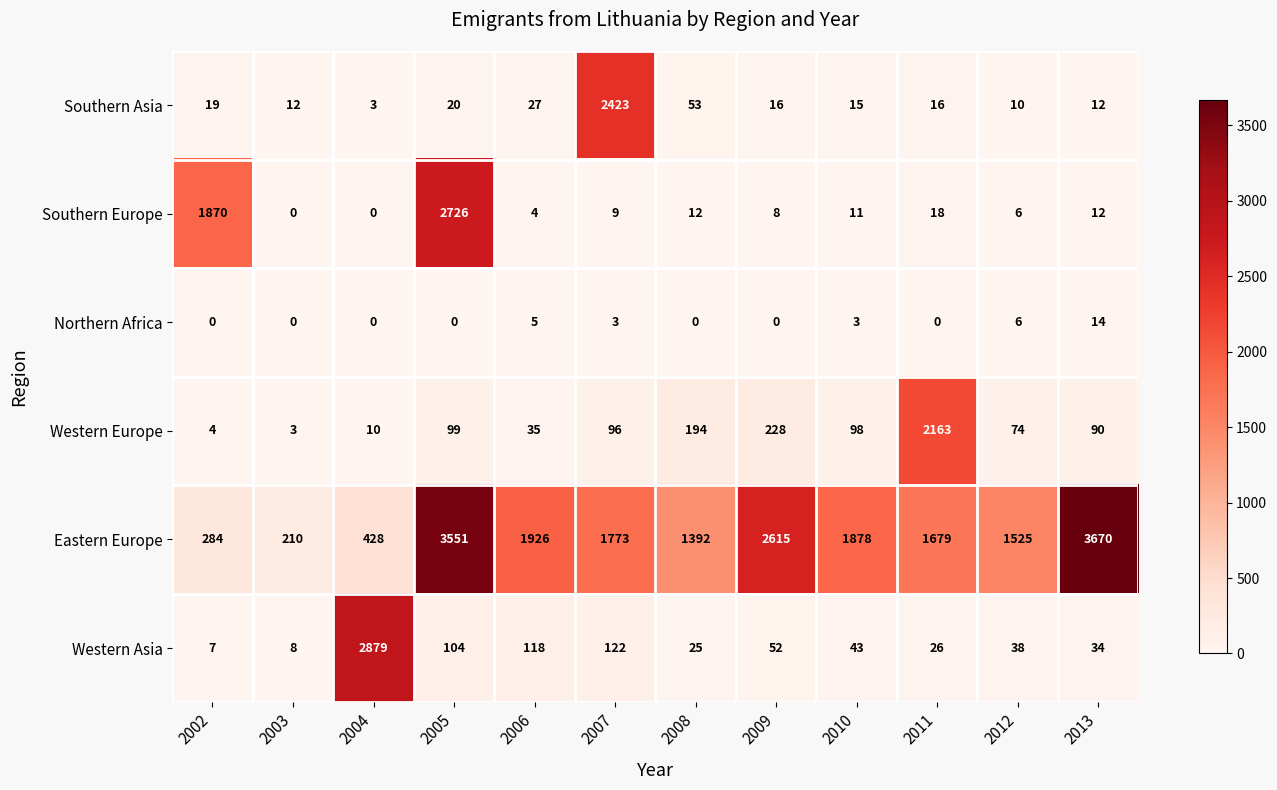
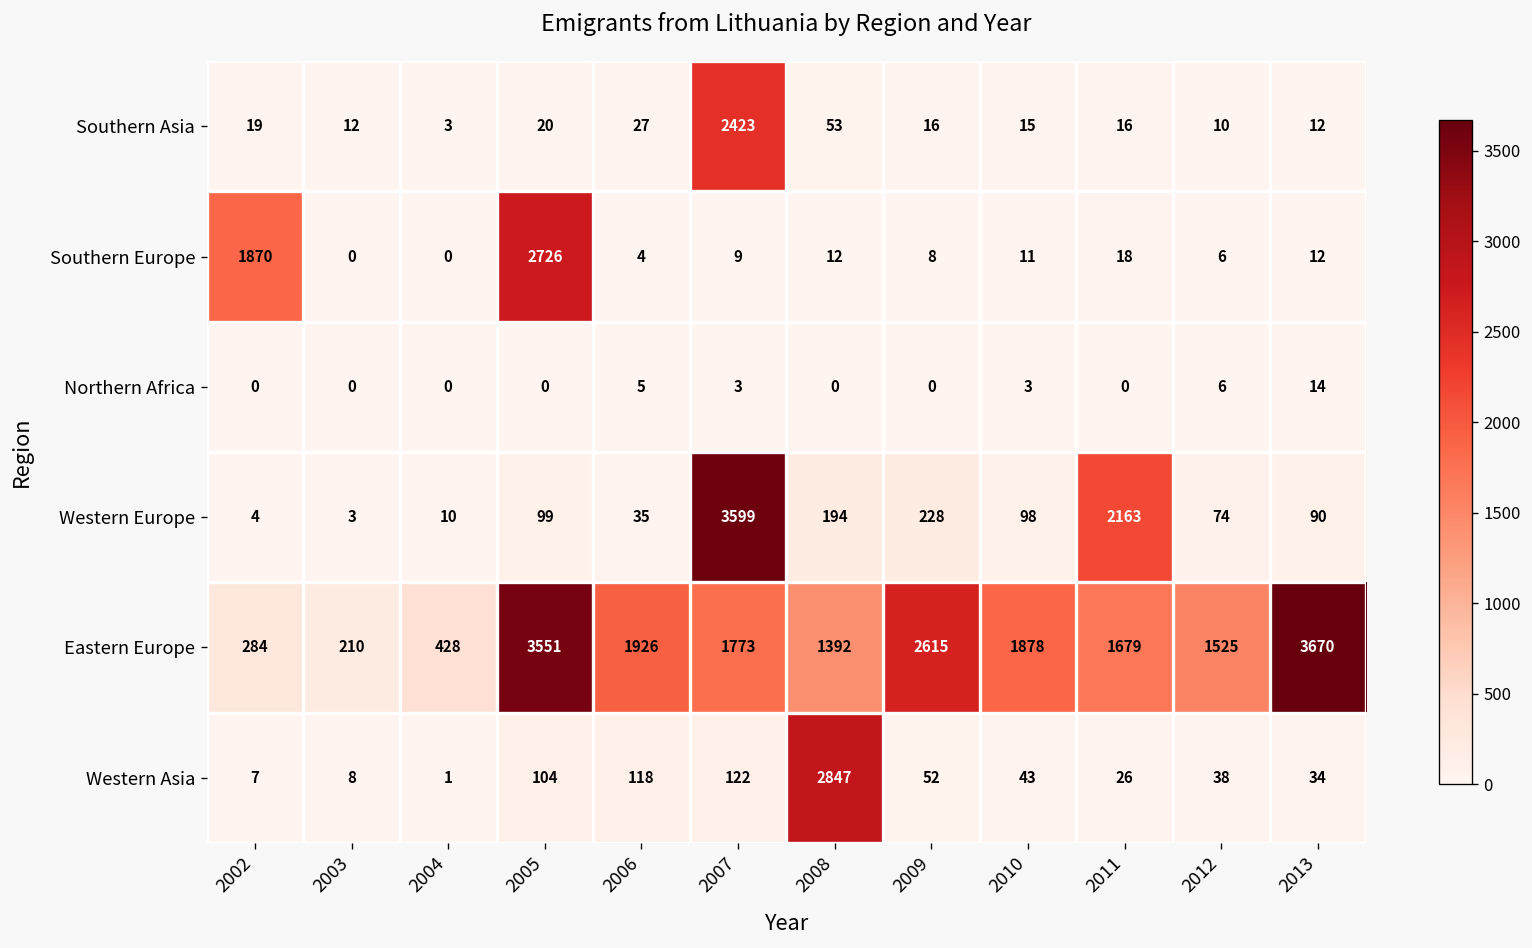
  {
    "Southern Asia": {
      "2002": 19,
      "2003": 12,
      "2004": 3,
      "2005": 20,
      "2006": 27,
      "2007": 2423,
      "2008": 53,
      "2009": 16,
      "2010": 15,
      "2011": 16,
      "2012": 10,
      "2013": 12
    },
    "Southern Europe": {
      "2002": 1870,
      "2003": 0,
      "2004": 0,
      "2005": 2726,
      "2006": 4,
      "2007": 9,
      "2008": 12,
      "2009": 8,
      "2010": 11,
      "2011": 18,
      "2012": 6,
      "2013": 12
    },
    "Northern Africa": {
      "2002": 0,
      "2003": 0,
      "2004": 0,
      "2005": 0,
      "2006": 5,
      "2007": 3,
      "2008": 0,
      "2009": 0,
      "2010": 3,
      "2011": 0,
      "2012": 6,
      "2013": 14
    },
    "Western Europe": {
      "2002": 4,
      "2003": 3,
      "2004": 10,
      "2005": 99,
      "2006": 35,
-     "2007": 96,
+     "2007": 3599,
      "2008": 194,
      "2009": 228,
      "2010": 98,
      "2011": 2163,
      "2012": 74,
      "2013": 90
    },
    "Eastern Europe": {
      "2002": 284,
      "2003": 210,
      "2004": 428,
      "2005": 3551,
      "2006": 1926,
      "2007": 1773,
      "2008": 1392,
      "2009": 2615,
      "2010": 1878,
      "2011": 1679,
      "2012": 1525,
      "2013": 3670
    },
    "Western Asia": {
      "2002": 7,
      "2003": 8,
-     "2004": 2879,
+     "2004": 1,
      "2005": 104,
      "2006": 118,
      "2007": 122,
-     "2008": 25,
+     "2008": 2847,
      "2009": 52,
      "2010": 43,
      "2011": 26,
      "2012": 38,
      "2013": 34
    }
  }
